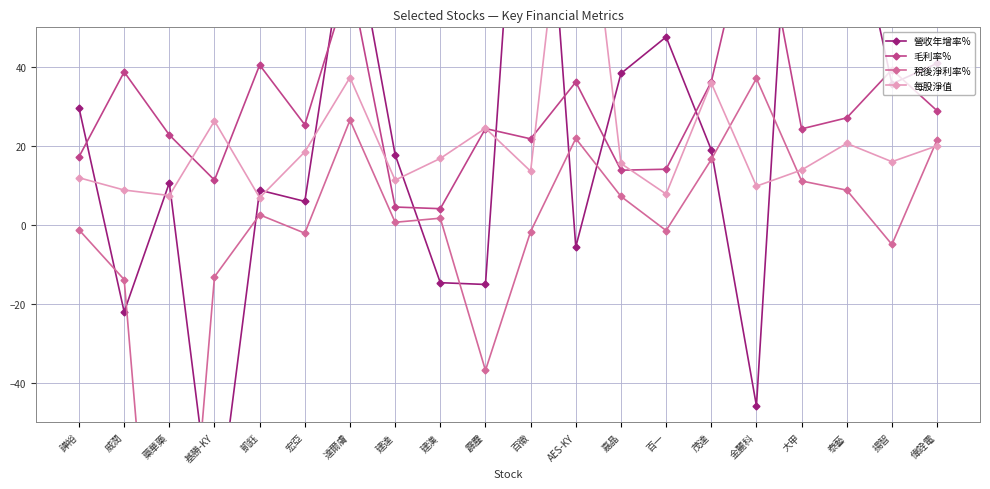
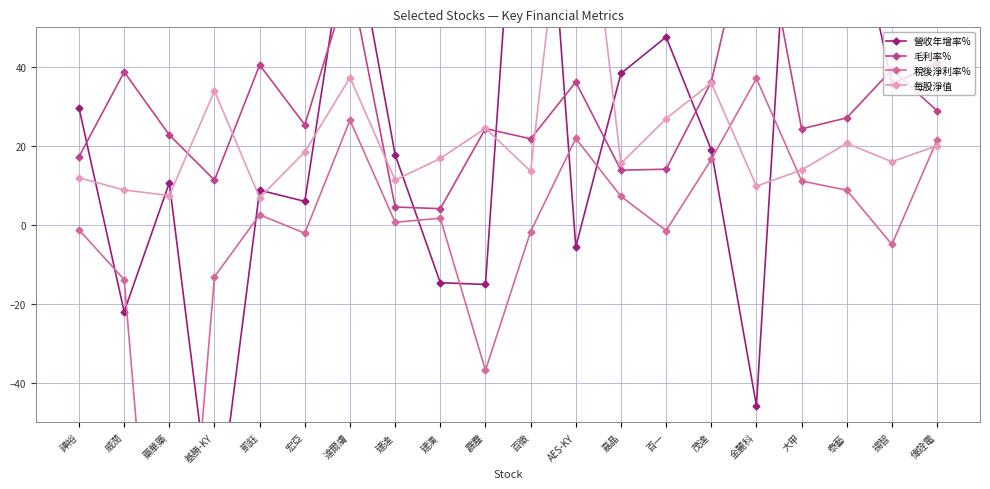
  {
    "每股淨值": {
      "譁裕": 12,
      "威潤": 9,
      "藥華藥": 7,
-     "基勝-KY": 26,
+     "基勝-KY": 34,
      "凱鈺": 7,
      "宏亞": 18,
      "達爾膚": 37,
      "建達": 11,
      "建漢": 17,
      "百徽": 14,
      "嘉晶": 16,
-     "百一": 8,
+     "百一": 27,
      "金麗科": 10,
      "大甲": 14,
      "泰藝": 21,
      "揚智": 16,
      "偉詮電": 20
    }
  }
